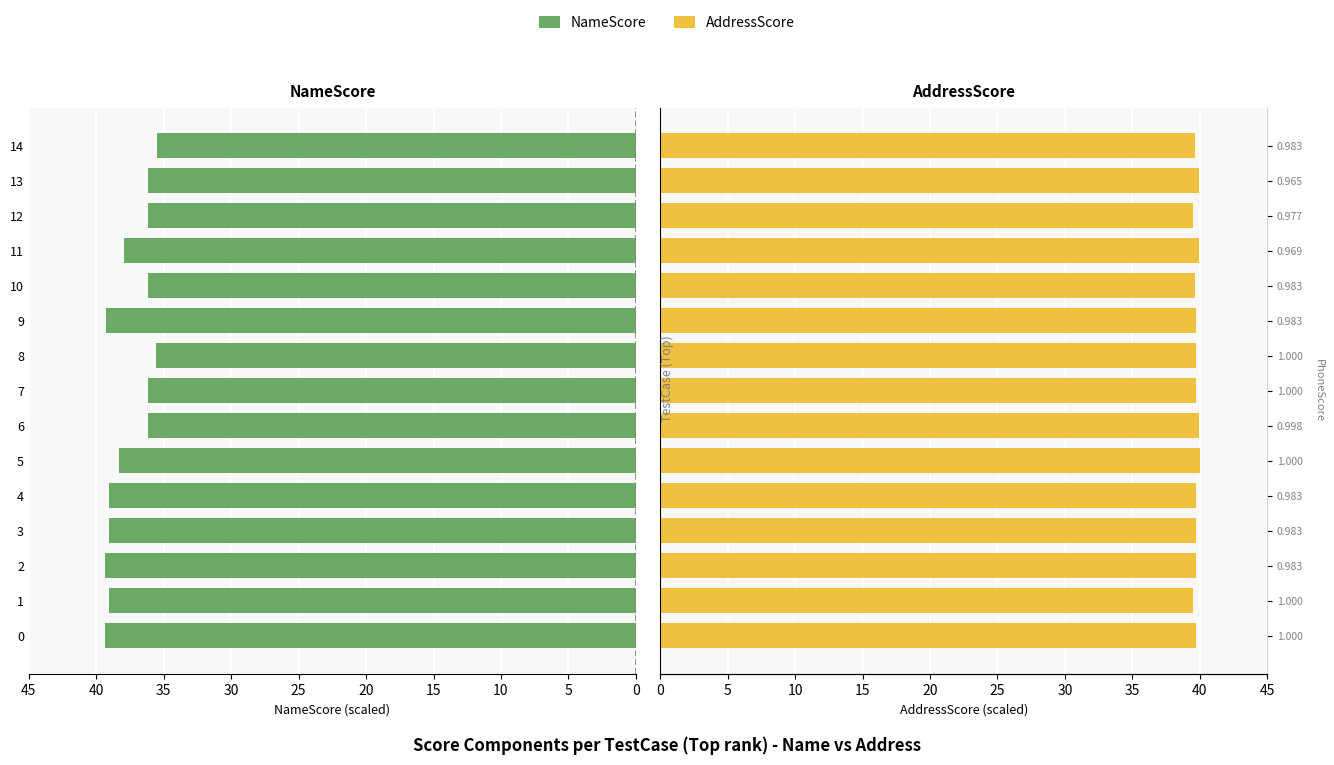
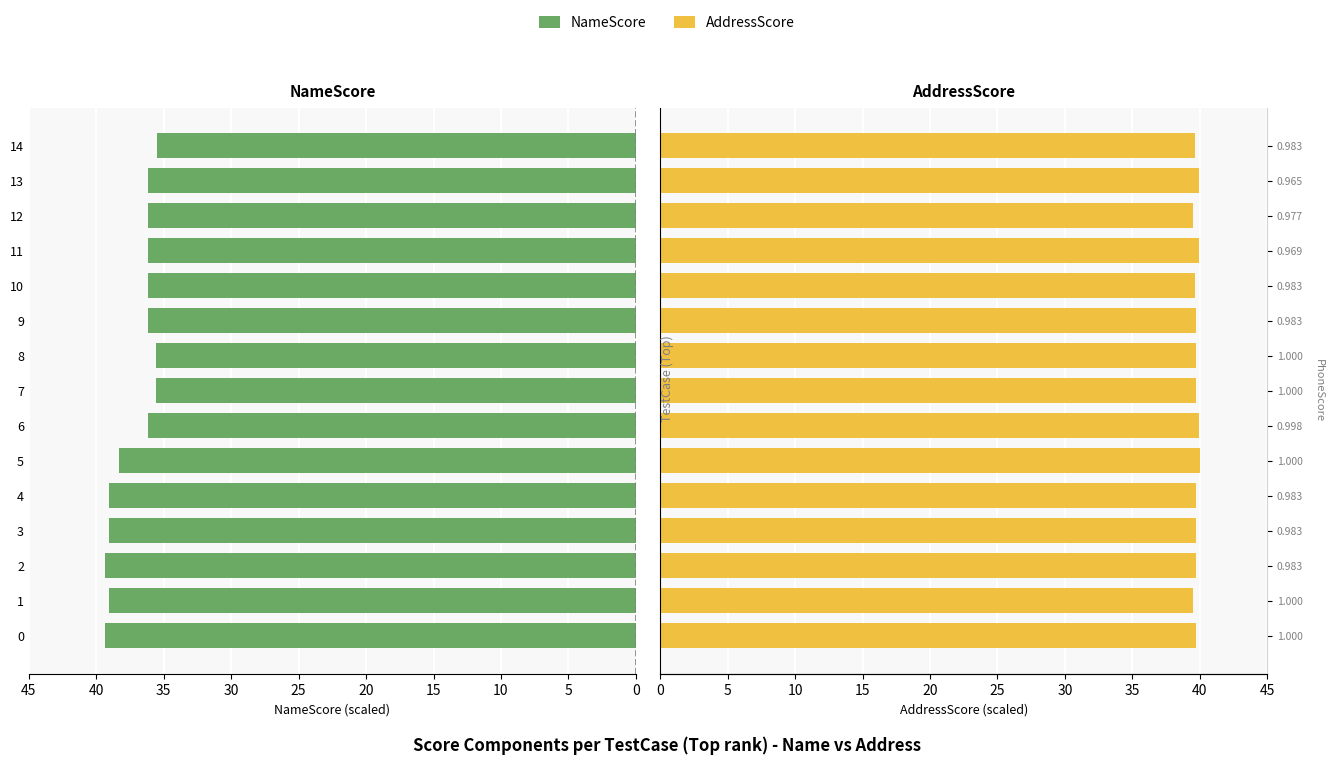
  {
    "NameScore": {
      "14": 35.5,
      "13": 36.2,
      "12": 36.2,
-     "11": 37.9,
+     "11": 36.2,
      "10": 36.2,
-     "9": 39.3,
+     "9": 36.2,
      "8": 35.6,
-     "7": 36.2,
+     "7": 35.6,
      "6": 36.2,
      "5": 38.3,
      "4": 39.1,
      "3": 39.1,
      "2": 39.4,
      "1": 39.0,
      "0": 39.4
    },
    "AddressScore": {
      "0.965": 40.0,
      "0.977": 39.5,
      "0.969": 40.0,
      "0.998": 40.0
    }
  }
